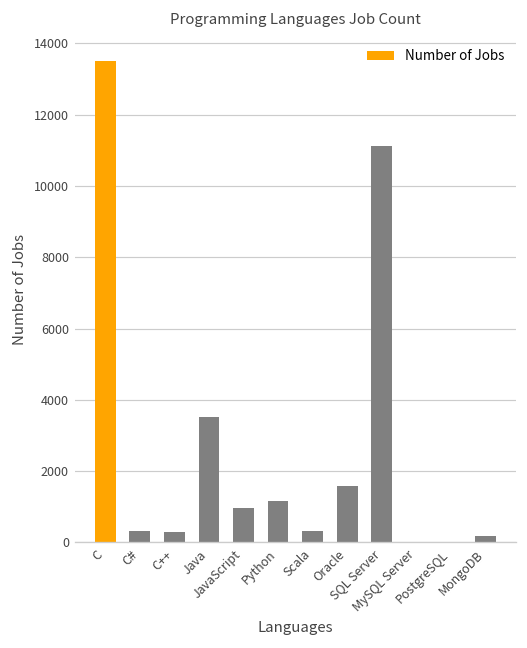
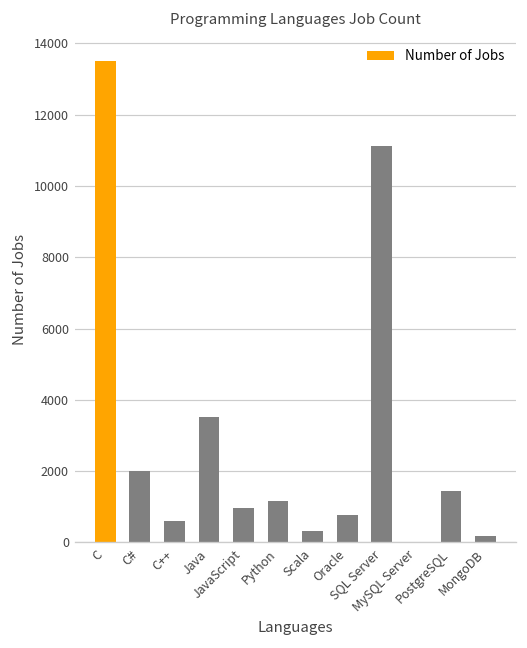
  {
    "C": 13500,
-   "C#": 300,
-   "C++": 300,
+   "C#": 2000,
+   "C++": 600,
    "Java": 3500,
    "JavaScript": 1000,
    "Python": 1200,
    "Scala": 300,
-   "Oracle": 1600,
+   "Oracle": 800,
    "SQL Server": 11100,
    "MySQL Server": 0,
-   "PostgreSQL": 0,
+   "PostgreSQL": 1500,
    "MongoDB": 200
  }
